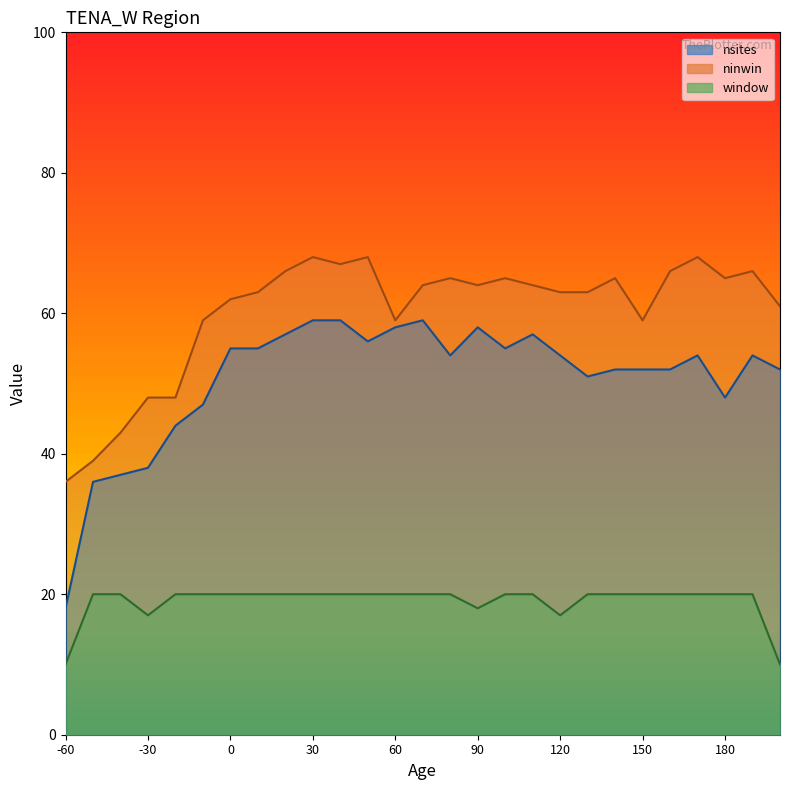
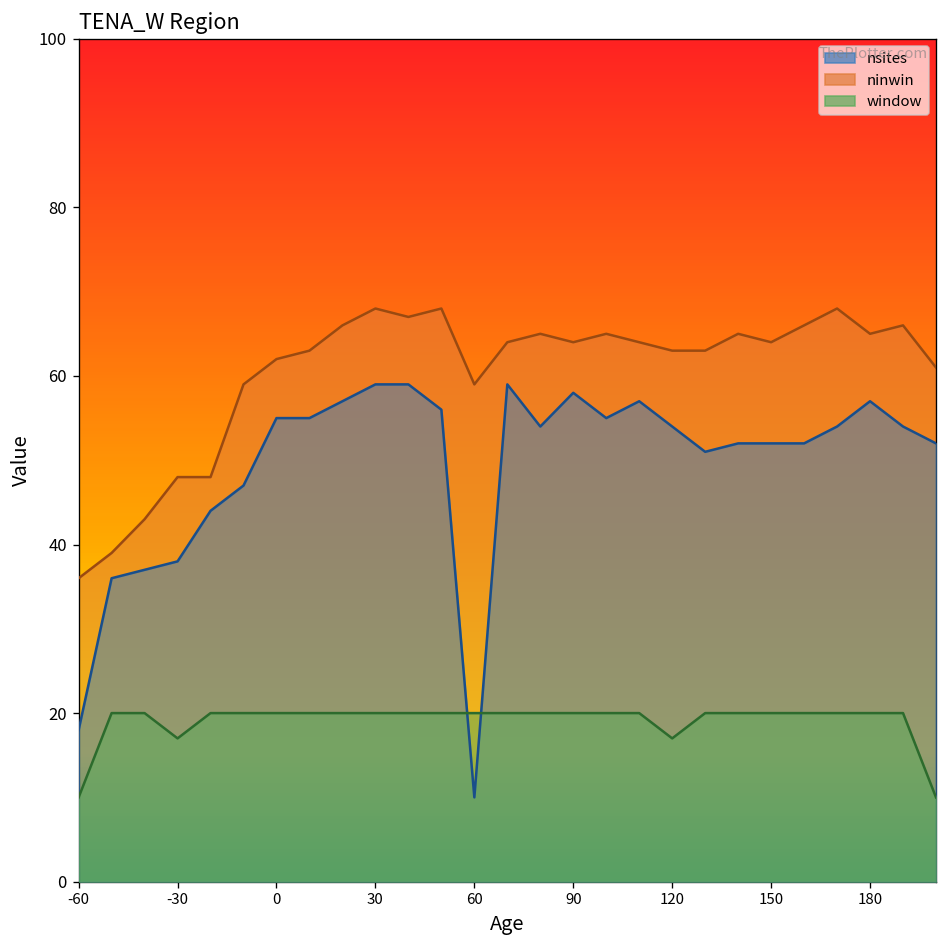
  {
    "nsites": {
      "-60": 18,
      "-30": 38,
      "0": 55,
      "30": 59,
-     "60": 58,
+     "60": 10,
      "90": 58,
      "120": 54,
      "150": 52,
-     "180": 48
+     "180": 57
    },
    "ninwin": {
      "-60": 36,
      "-30": 48,
      "0": 62,
      "30": 68,
      "60": 59,
      "90": 64,
      "120": 63,
-     "150": 59,
+     "150": 64,
      "180": 65
    },
    "window": {
      "-60": 10,
      "-30": 17,
      "0": 20,
      "30": 20,
      "60": 20,
-     "90": 18,
+     "90": 20,
      "120": 17,
      "150": 20,
      "180": 20
    }
  }
